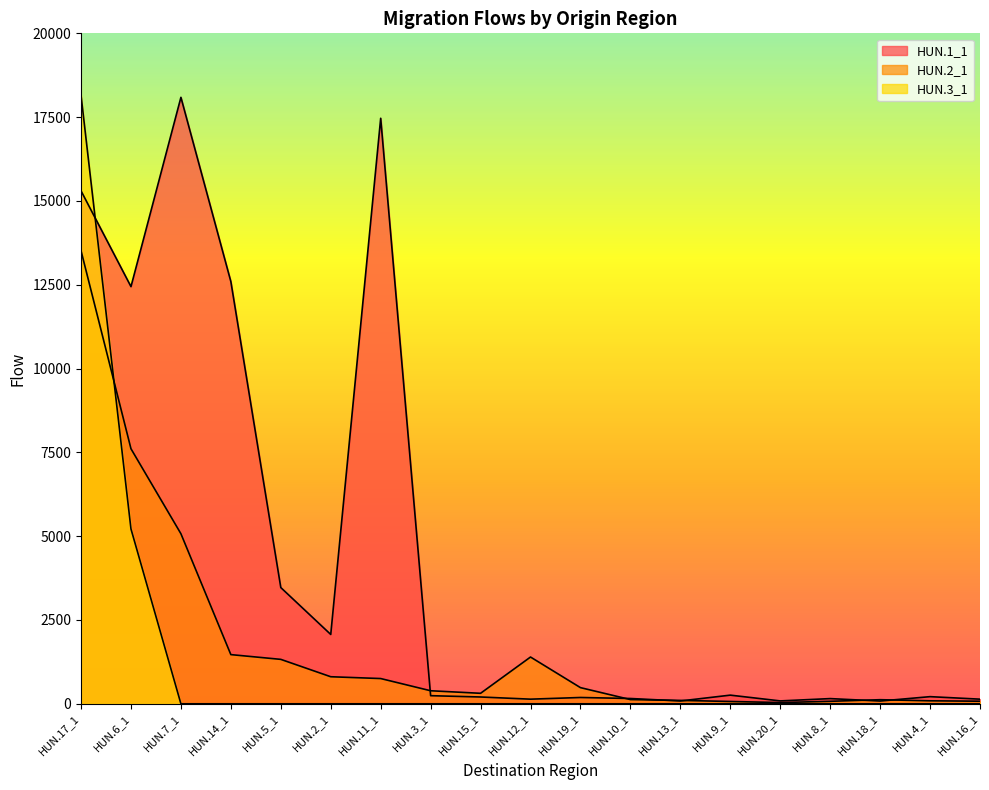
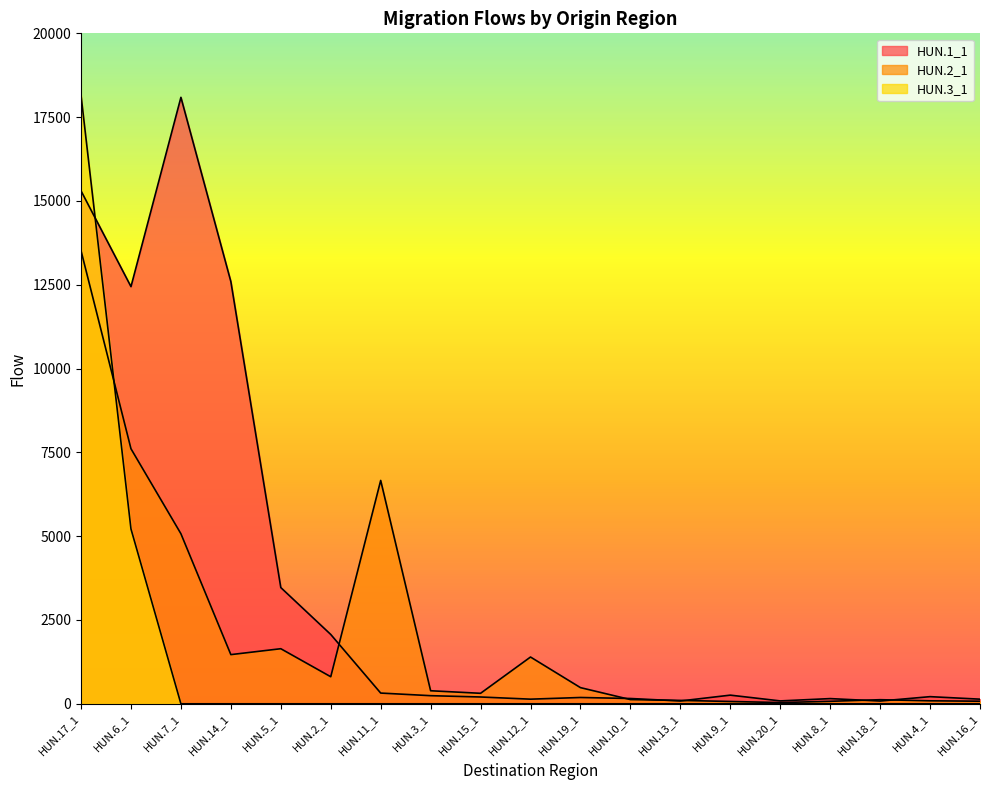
  {
    "HUN.1_1": {
      "HUN.17_1": 15300,
      "HUN.6_1": 12400,
      "HUN.7_1": 18100,
      "HUN.14_1": 12600,
      "HUN.5_1": 3500,
      "HUN.2_1": 2100,
-     "HUN.11_1": 17500,
+     "HUN.11_1": 300,
      "HUN.3_1": 200,
      "HUN.15_1": 200,
      "HUN.12_1": 100,
      "HUN.19_1": 200,
      "HUN.9_1": 300,
      "HUN.8_1": 200,
      "HUN.4_1": 200
    },
    "HUN.2_1": {
      "HUN.17_1": 13500,
      "HUN.6_1": 7600,
      "HUN.7_1": 5100,
      "HUN.14_1": 1500,
-     "HUN.5_1": 1300,
+     "HUN.5_1": 1600,
      "HUN.2_1": 800,
-     "HUN.11_1": 800,
+     "HUN.11_1": 6700,
      "HUN.3_1": 400,
      "HUN.15_1": 300,
      "HUN.12_1": 1400,
      "HUN.19_1": 500,
      "HUN.4_1": 100
    },
    "HUN.3_1": {
      "HUN.17_1": 18200,
      "HUN.6_1": 5200,
      "HUN.7_1": 0,
      "HUN.14_1": 0,
      "HUN.5_1": 0,
      "HUN.2_1": 0,
      "HUN.11_1": 0,
      "HUN.3_1": 0,
      "HUN.15_1": 0,
      "HUN.12_1": 0,
      "HUN.19_1": 0,
      "HUN.10_1": 0,
      "HUN.13_1": 0,
      "HUN.18_1": 0,
      "HUN.4_1": 0,
      "HUN.16_1": 0
    }
  }
